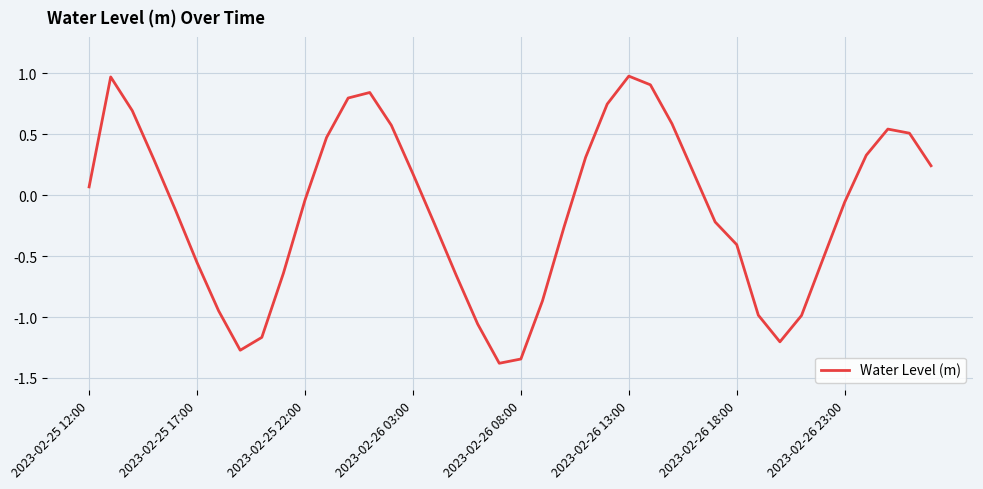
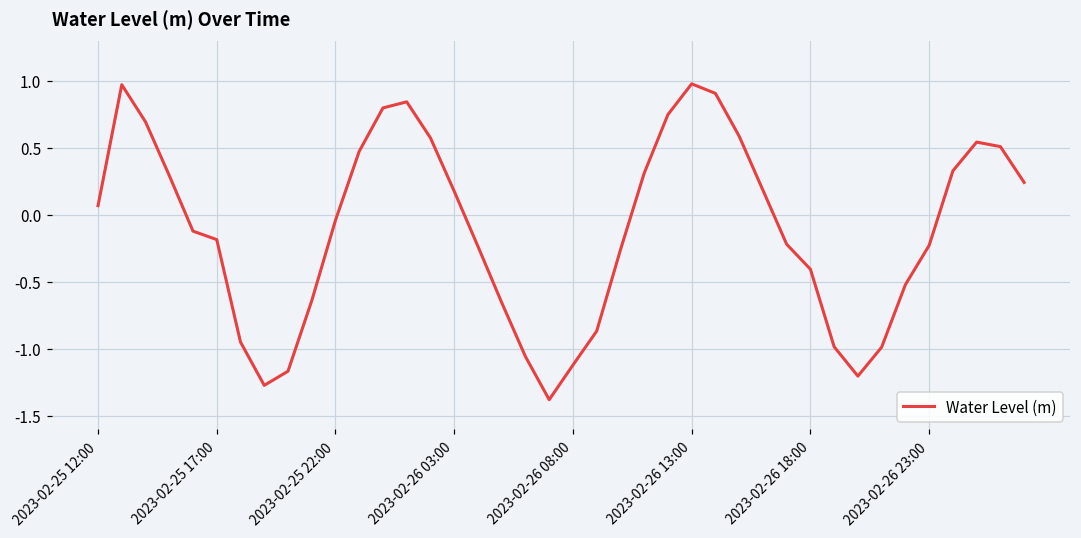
  {
    "2023-02-25 12:00": 0.07,
-   "2023-02-25 17:00": -0.55,
+   "2023-02-25 17:00": -0.18,
    "2023-02-25 22:00": -0.04,
    "2023-02-26 03:00": 0.18,
-   "2023-02-26 08:00": -1.34,
+   "2023-02-26 08:00": -1.12,
    "2023-02-26 13:00": 0.98,
    "2023-02-26 18:00": -0.41,
-   "2023-02-26 23:00": -0.06
+   "2023-02-26 23:00": -0.23
  }
